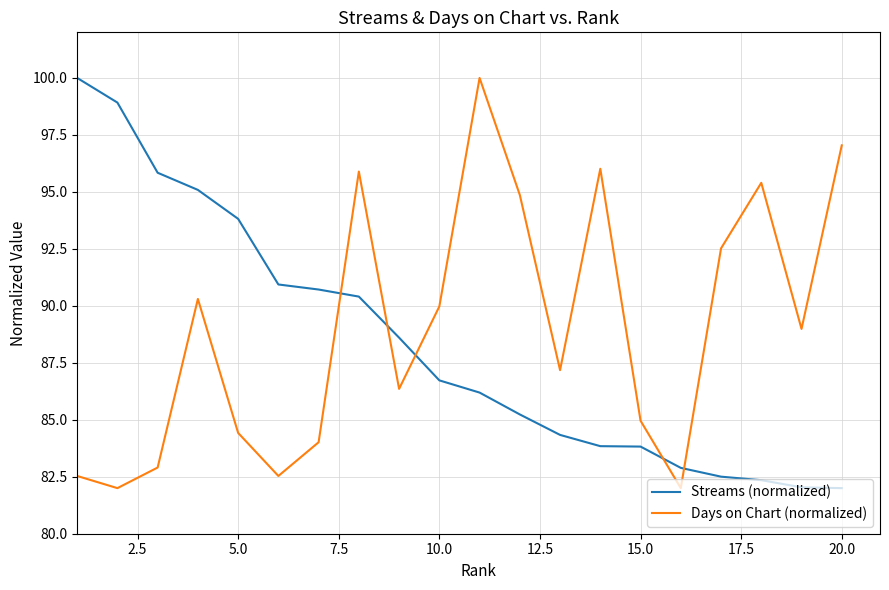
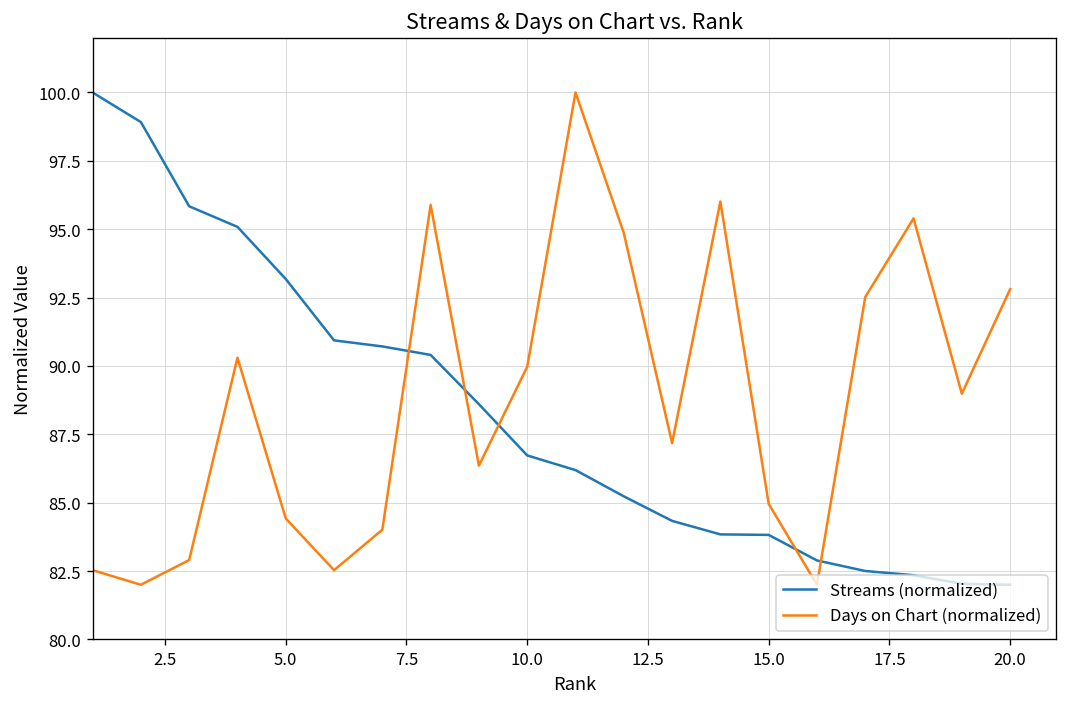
  {
    "Streams (normalized)": {
-     "5.0": 93.8,
+     "5.0": 93.2,
      "10.0": 86.7,
      "15.0": 83.8
    },
    "Days on Chart (normalized)": {
      "5.0": 84.4,
      "10.0": 90.0,
      "15.0": 85.0,
-     "20.0": 97.0
+     "20.0": 92.8
    }
  }
